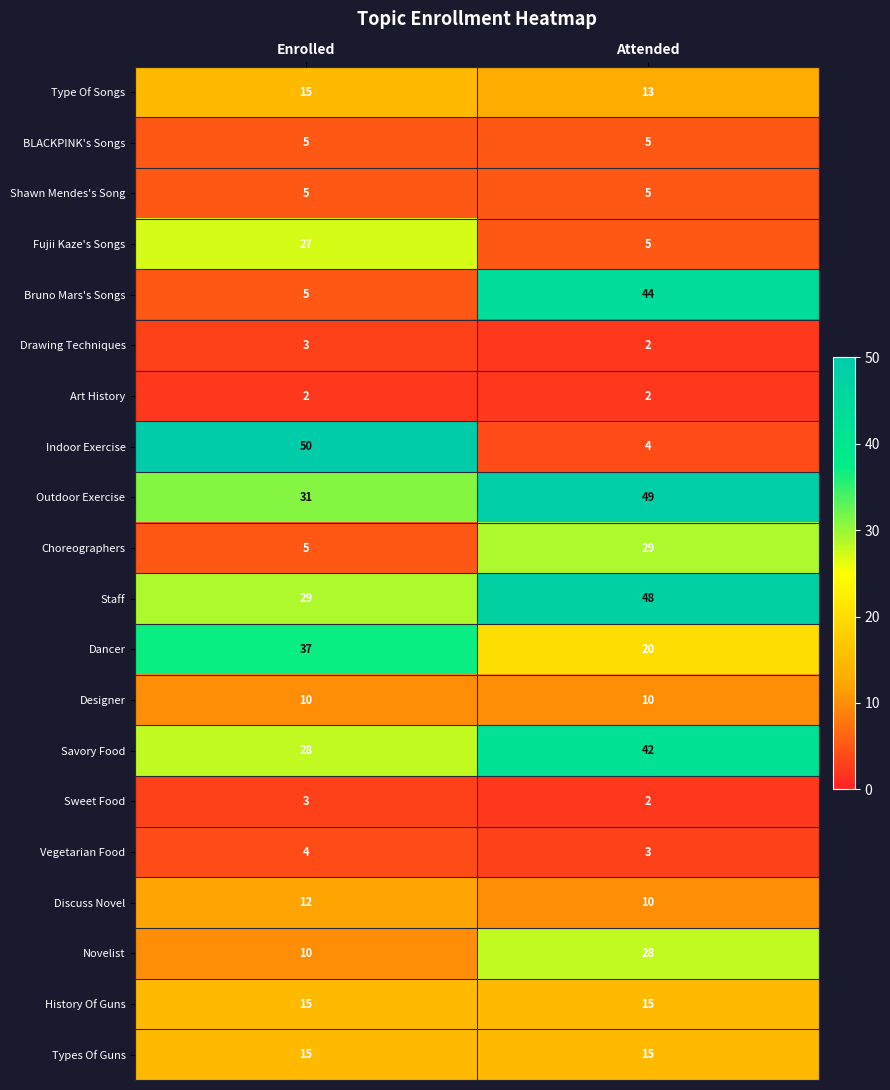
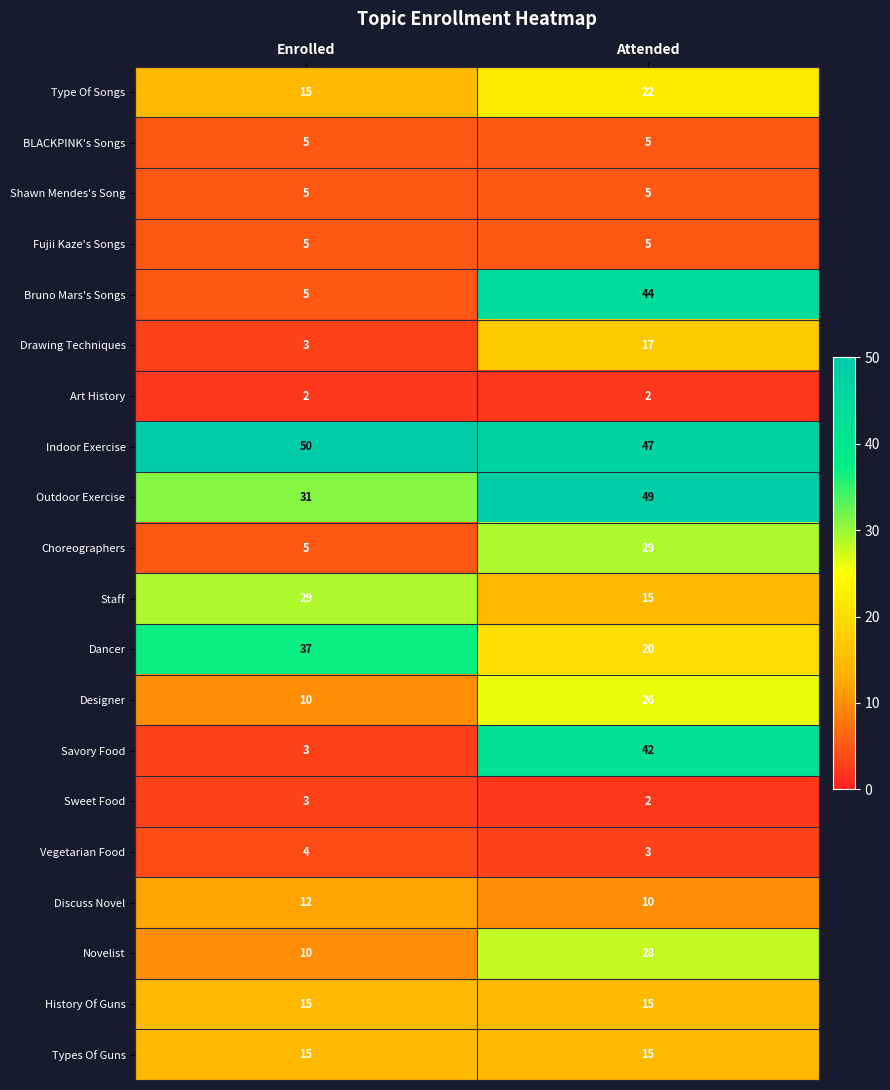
  {
    "Type Of Songs": {
      "Enrolled": 15,
-     "Attended": 13
+     "Attended": 22
    },
    "BLACKPINK's Songs": {
      "Enrolled": 5,
      "Attended": 5
    },
    "Shawn Mendes's Song": {
      "Enrolled": 5,
      "Attended": 5
    },
    "Fujii Kaze's Songs": {
-     "Enrolled": 27,
+     "Enrolled": 5,
      "Attended": 5
    },
    "Bruno Mars's Songs": {
      "Enrolled": 5,
      "Attended": 44
    },
    "Drawing Techniques": {
      "Enrolled": 3,
-     "Attended": 2
+     "Attended": 17
    },
    "Art History": {
      "Enrolled": 2,
      "Attended": 2
    },
    "Indoor Exercise": {
      "Enrolled": 50,
-     "Attended": 4
+     "Attended": 47
    },
    "Outdoor Exercise": {
      "Enrolled": 31,
      "Attended": 49
    },
    "Choreographers": {
      "Enrolled": 5,
      "Attended": 29
    },
    "Staff": {
      "Enrolled": 29,
-     "Attended": 48
+     "Attended": 15
    },
    "Dancer": {
      "Enrolled": 37,
      "Attended": 20
    },
    "Designer": {
      "Enrolled": 10,
-     "Attended": 10
+     "Attended": 26
    },
    "Savory Food": {
-     "Enrolled": 28,
+     "Enrolled": 3,
      "Attended": 42
    },
    "Sweet Food": {
      "Enrolled": 3,
      "Attended": 2
    },
    "Vegetarian Food": {
      "Enrolled": 4,
      "Attended": 3
    },
    "Discuss Novel": {
      "Enrolled": 12,
      "Attended": 10
    },
    "Novelist": {
      "Enrolled": 10,
      "Attended": 28
    },
    "History Of Guns": {
      "Enrolled": 15,
      "Attended": 15
    },
    "Types Of Guns": {
      "Enrolled": 15,
      "Attended": 15
    }
  }
